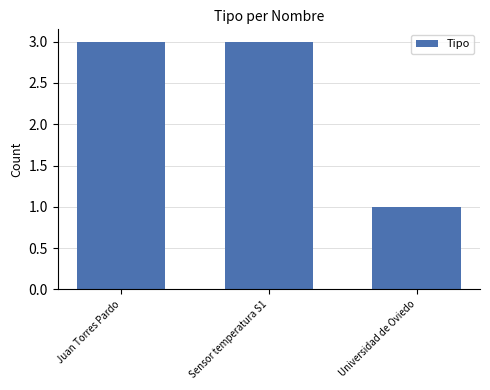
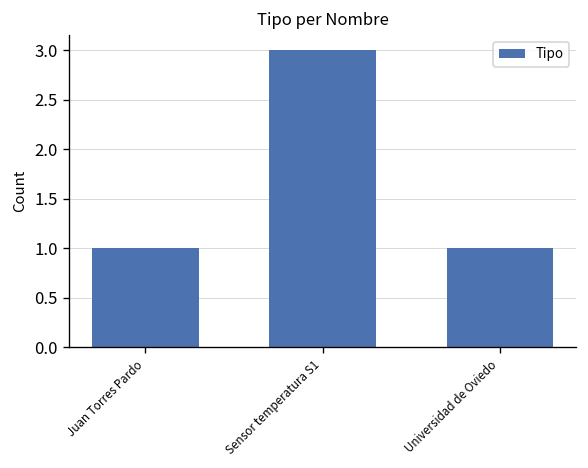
  {
-   "Juan Torres Pardo": 3,
+   "Juan Torres Pardo": 1,
    "Sensor temperatura S1": 3,
    "Universidad de Oviedo": 1
  }
